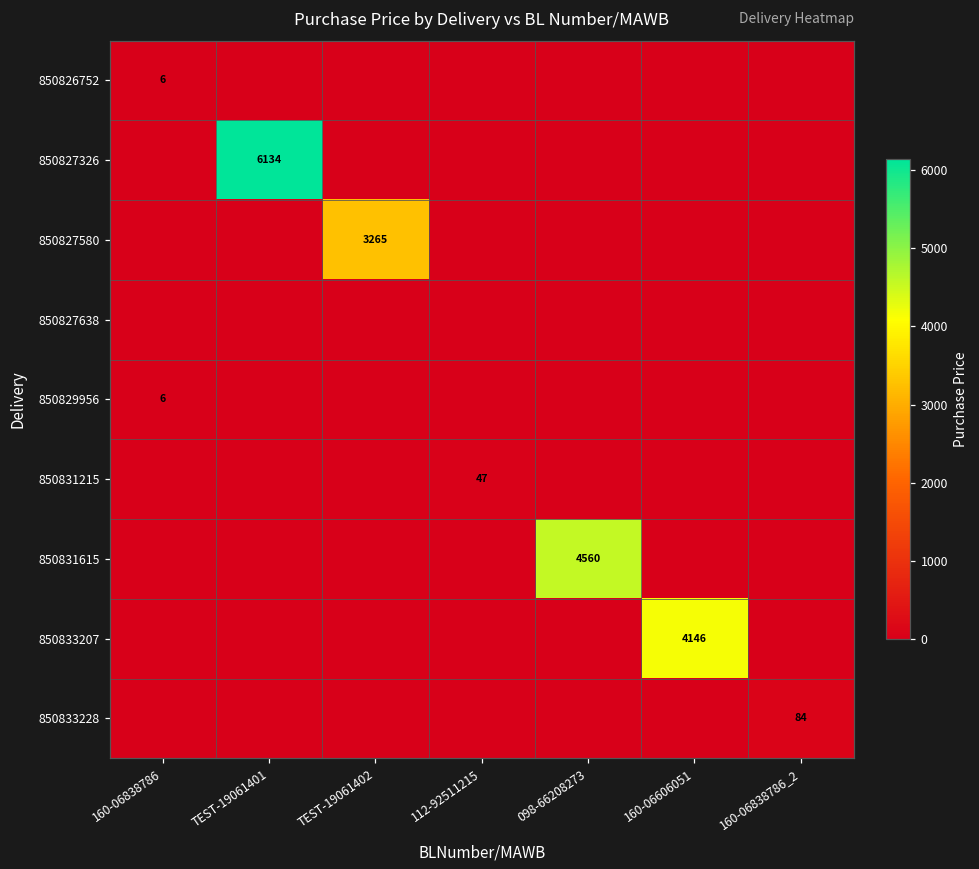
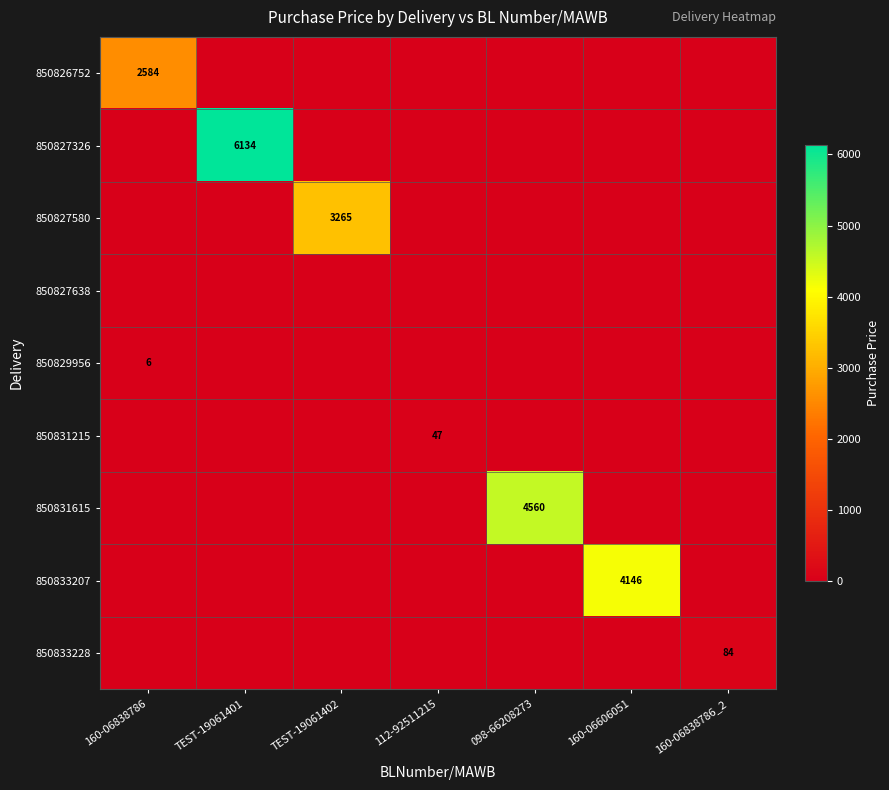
  {
    "850826752": {
-     "160-06838786": 6
+     "160-06838786": 2584
    },
    "850827326": {
      "TEST-19061401": 6134
    },
    "850827580": {
      "TEST-19061402": 3265
    },
    "850829956": {
      "160-06838786": 6
    },
    "850831215": {
      "112-92511215": 47
    },
    "850831615": {
      "098-66208273": 4560
    },
    "850833207": {
      "160-06606051": 4146
    },
    "850833228": {
      "160-06838786_2": 84
    }
  }
